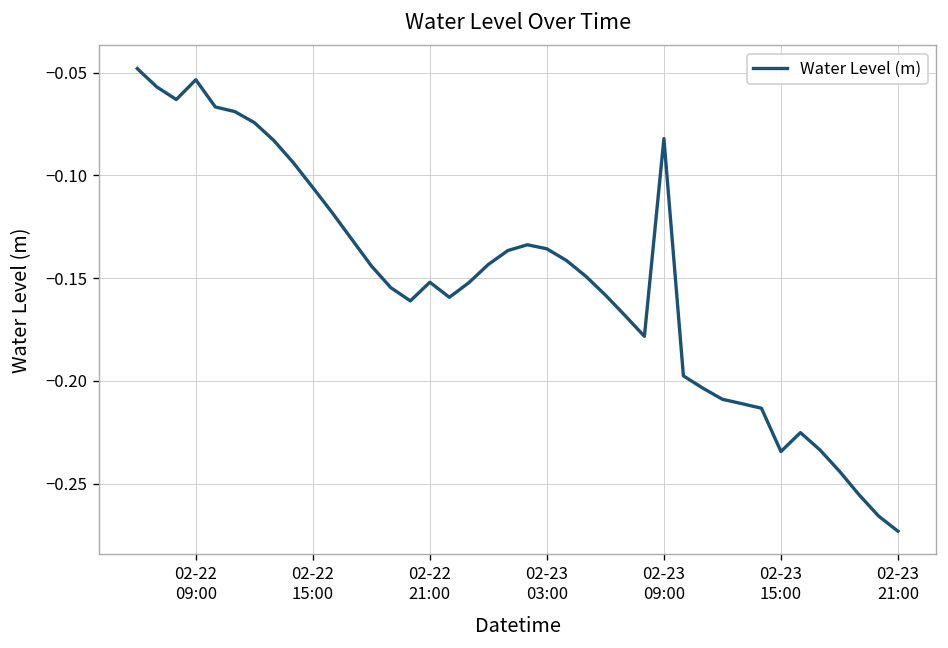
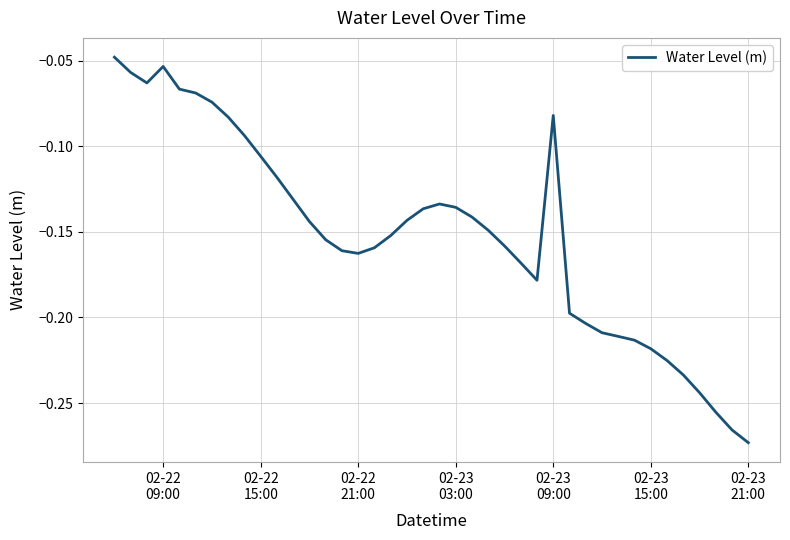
  {
    "02-22 09:00": -0.053,
    "02-22 15:00": -0.106,
-   "02-22 21:00": -0.152,
+   "02-22 21:00": -0.163,
    "02-23 03:00": -0.136,
    "02-23 09:00": -0.082,
-   "02-23 15:00": -0.234,
+   "02-23 15:00": -0.218,
    "02-23 21:00": -0.273
  }
